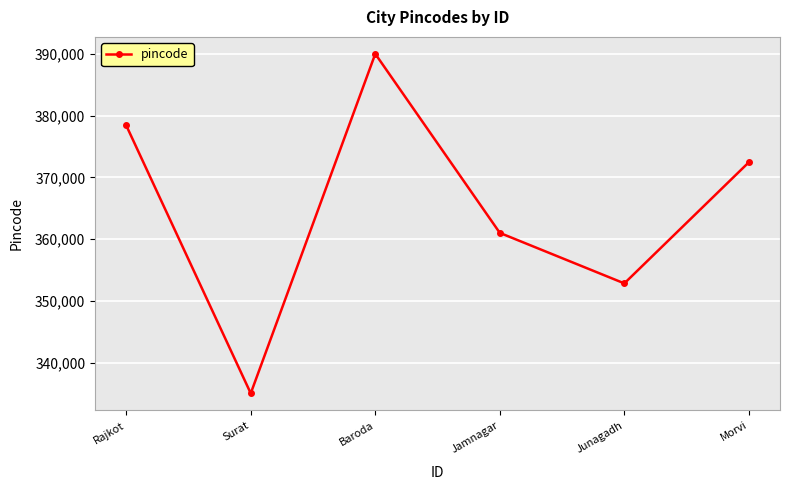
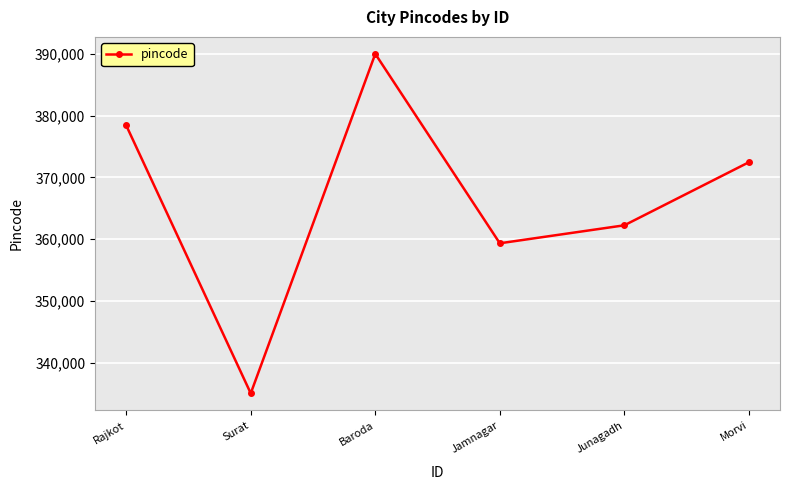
  {
    "Rajkot": "378,000",
    "Surat": "335,000",
    "Baroda": "390,000",
-   "Jamnagar": "361,000",
-   "Junagadh": "353,000",
+   "Jamnagar": "359,000",
+   "Junagadh": "362,000",
    "Morvi": "372,000"
  }
